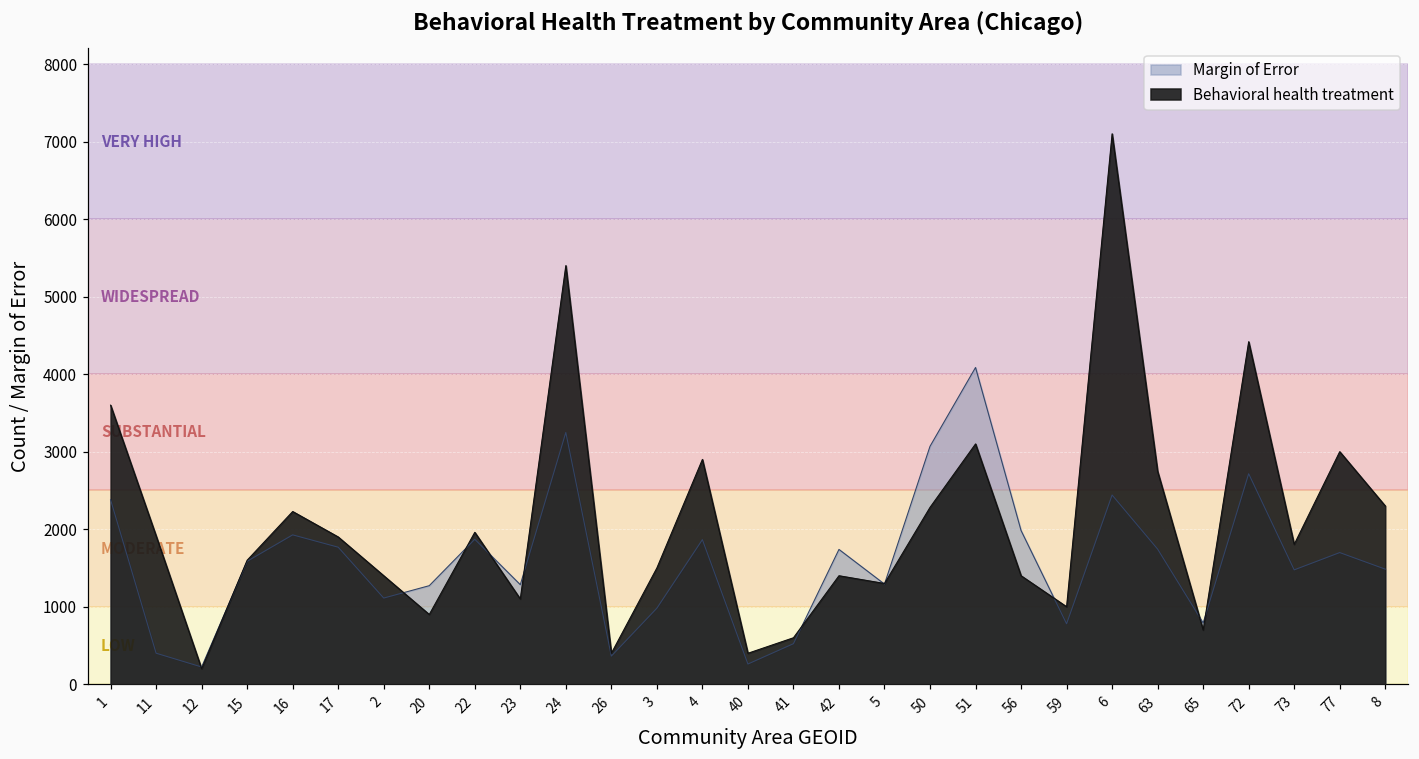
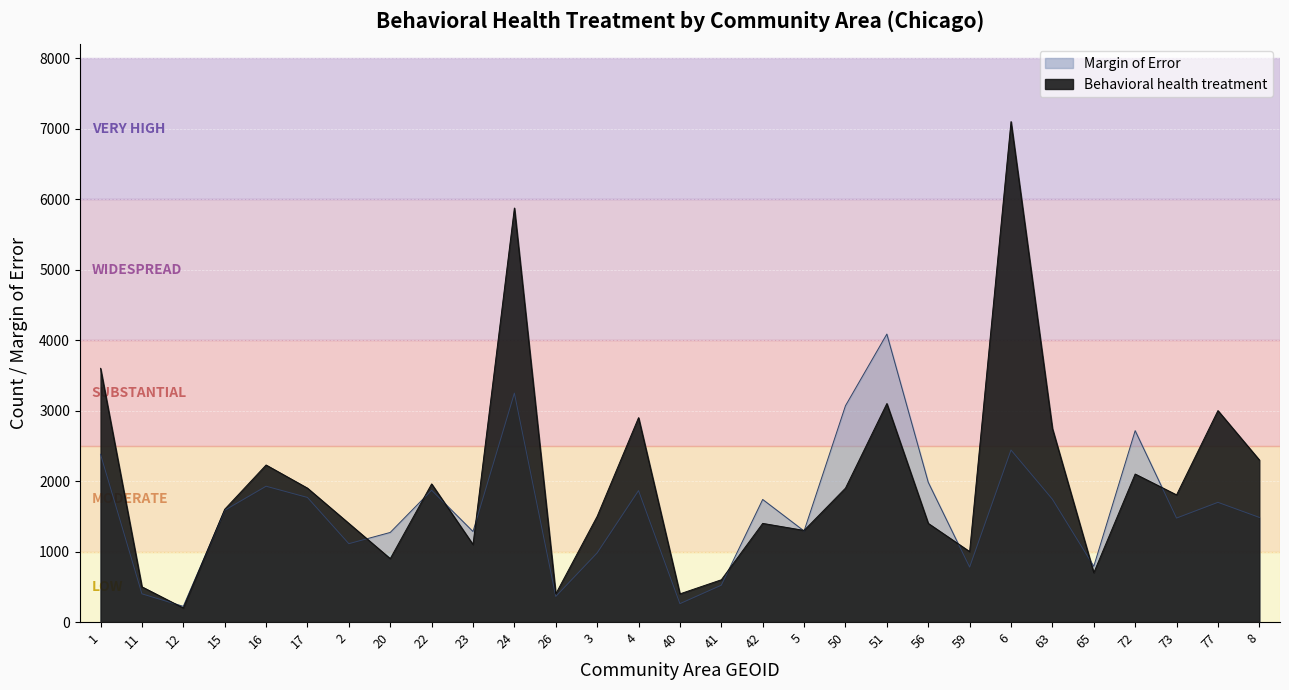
  {
    "Margin of Error": {
      "1": 2400,
      "11": 400,
      "16": 1900,
      "17": 1800,
      "2": 1100,
      "20": 1300,
      "22": 1900,
      "23": 1300,
      "24": 3200,
      "3": 1000,
      "4": 1900,
      "40": 300,
      "41": 500,
      "42": 1700,
      "50": 3100,
      "51": 4100,
      "56": 2000,
      "59": 800,
      "6": 2400,
      "63": 1700,
      "65": 800,
      "72": 2700,
      "73": 1500,
      "77": 1700,
      "8": 1500
    },
    "Behavioral health treatment": {
      "1": 3600,
-     "11": 1900,
+     "11": 500,
      "16": 2200,
      "17": 1900,
      "2": 1400,
      "20": 900,
      "22": 2000,
      "23": 1100,
-     "24": 5400,
+     "24": 5900,
      "3": 1500,
      "4": 2900,
      "40": 400,
      "41": 600,
      "42": 1400,
-     "50": 2300,
+     "50": 1900,
      "51": 3100,
      "56": 1400,
      "59": 1000,
      "6": 7100,
      "63": 2700,
      "65": 700,
-     "72": 4400,
+     "72": 2100,
      "73": 1800,
      "77": 3000,
      "8": 2300
    }
  }
